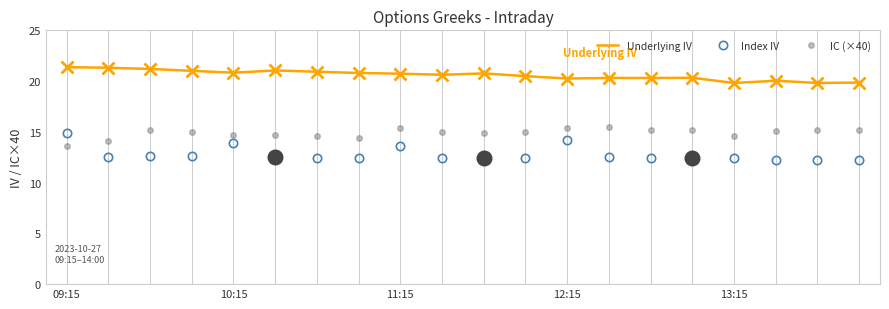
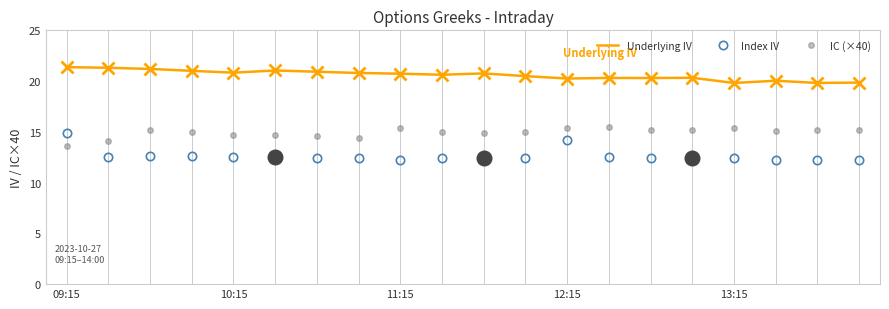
  {
    "Underlying IV": {
      "09:15": 21.4,
      "10:15": 20.8,
      "11:15": 20.7,
      "12:15": 20.3,
      "13:15": 19.8
    },
    "Index IV": {
      "09:15": 14.9,
-     "10:15": 13.9,
-     "11:15": 13.6,
+     "10:15": 12.5,
+     "11:15": 12.3,
      "12:15": 14.2,
      "13:15": 12.4
    },
    "IC (×40)": {
      "09:15": 13.6,
      "10:15": 14.7,
      "11:15": 15.4,
      "12:15": 15.4,
-     "13:15": 14.6
+     "13:15": 15.4
    }
  }
